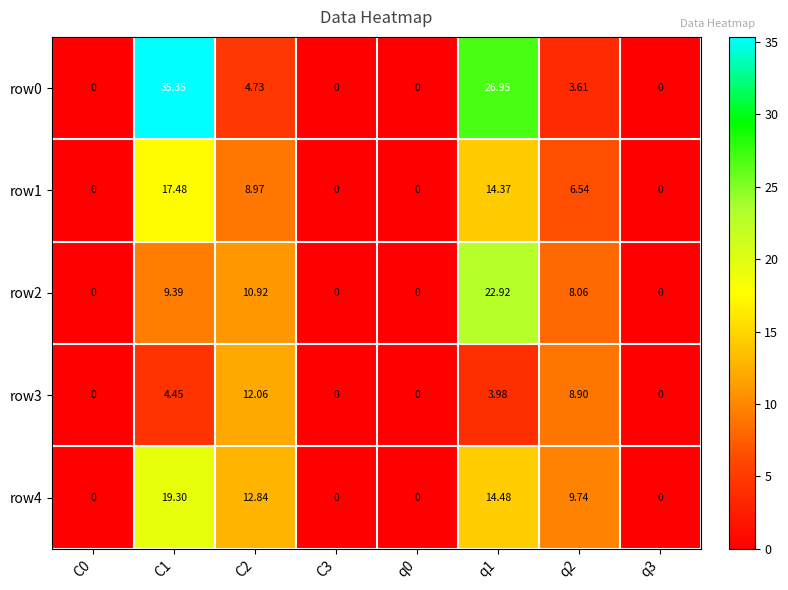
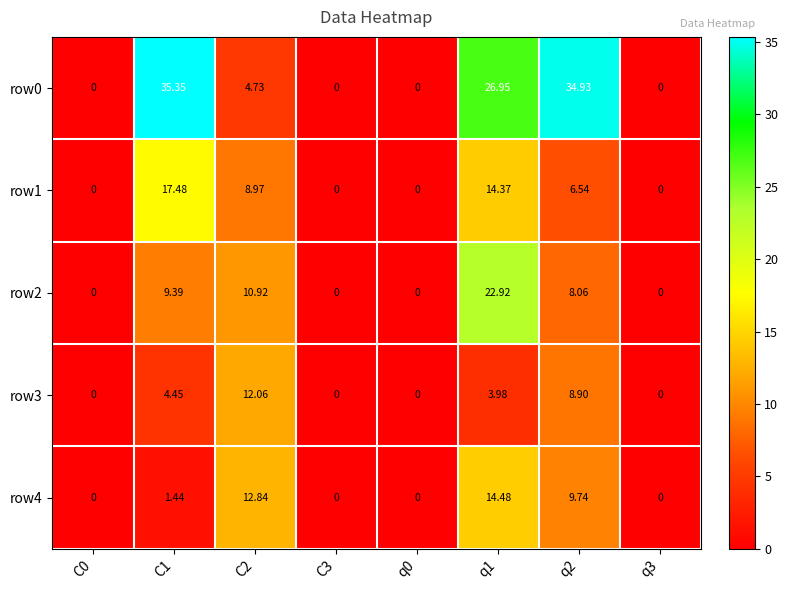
  {
    "row0": {
      "C0": 0,
      "C1": 35.35,
      "C2": 4.73,
      "C3": 0,
      "q0": 0,
      "q1": 26.95,
-     "q2": 3.61,
+     "q2": 34.93,
      "q3": 0
    },
    "row1": {
      "C0": 0,
      "C1": 17.48,
      "C2": 8.97,
      "C3": 0,
      "q0": 0,
      "q1": 14.37,
      "q2": 6.54,
      "q3": 0
    },
    "row2": {
      "C0": 0,
      "C1": 9.39,
      "C2": 10.92,
      "C3": 0,
      "q0": 0,
      "q1": 22.92,
      "q2": 8.06,
      "q3": 0
    },
    "row3": {
      "C0": 0,
      "C1": 4.45,
      "C2": 12.06,
      "C3": 0,
      "q0": 0,
      "q1": 3.98,
      "q2": 8.90,
      "q3": 0
    },
    "row4": {
      "C0": 0,
-     "C1": 19.30,
+     "C1": 1.44,
      "C2": 12.84,
      "C3": 0,
      "q0": 0,
      "q1": 14.48,
      "q2": 9.74,
      "q3": 0
    }
  }
